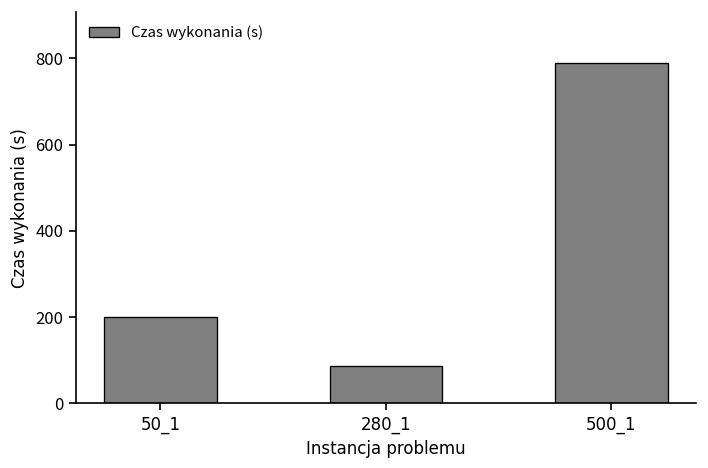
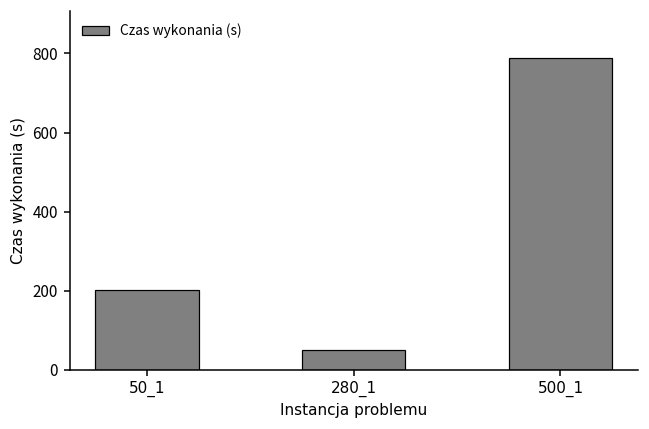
  {
    "50_1": 200,
-   "280_1": 90,
+   "280_1": 50,
    "500_1": 790
  }
